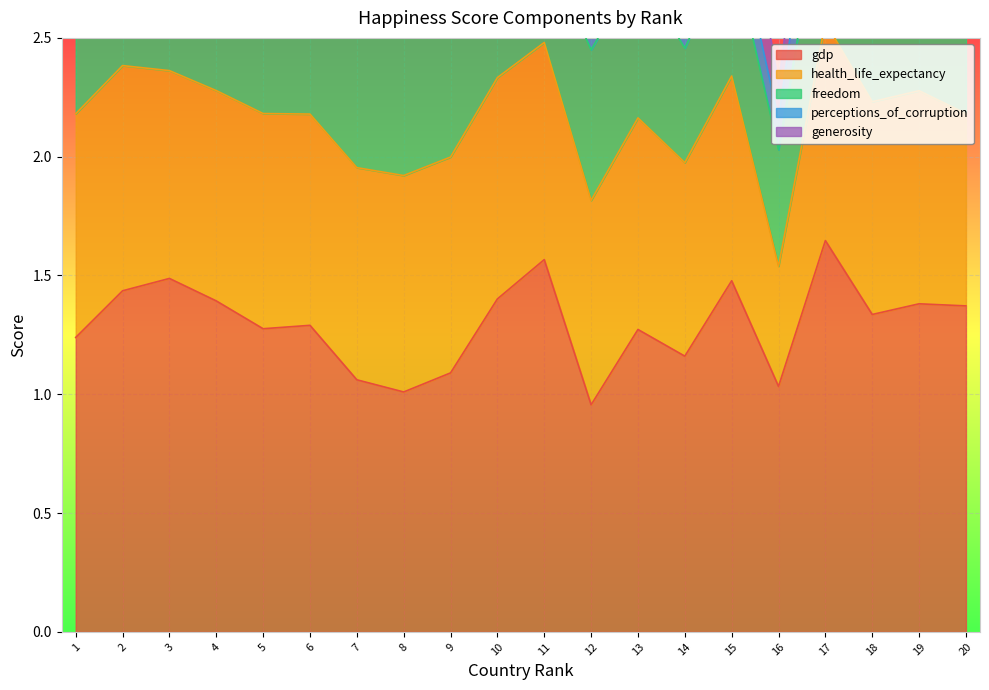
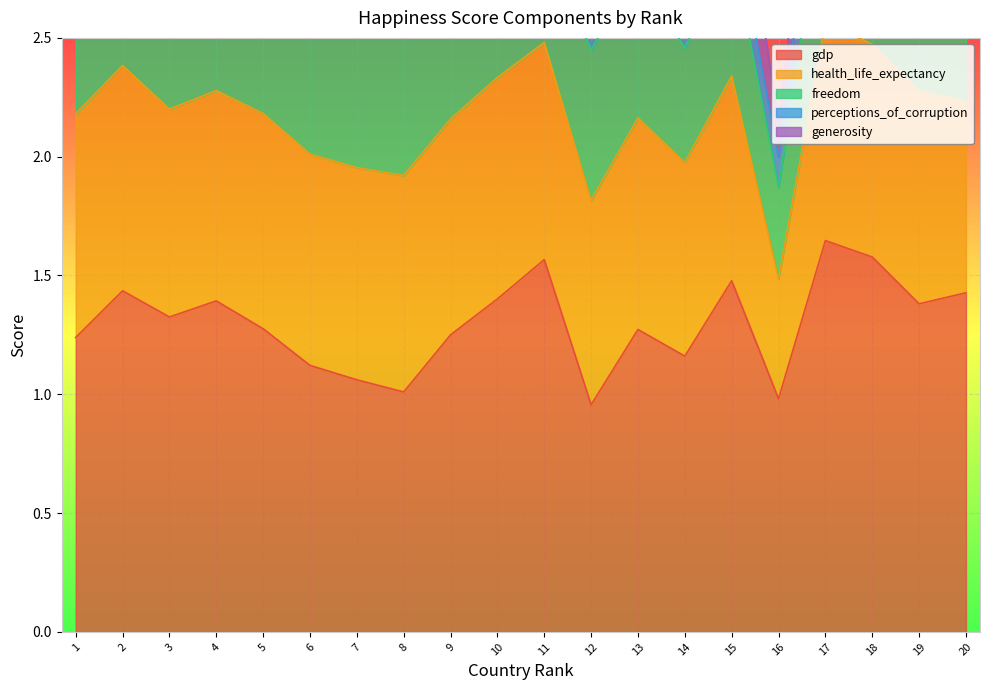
  {
    "gdp": {
      "1": 1.24,
      "2": 1.44,
-     "3": 1.49,
+     "3": 1.33,
      "4": 1.39,
      "5": 1.28,
-     "6": 1.29,
+     "6": 1.12,
      "7": 1.06,
      "8": 1.01,
-     "9": 1.09,
+     "9": 1.25,
      "10": 1.40,
      "11": 1.57,
      "12": 0.96,
      "13": 1.27,
      "14": 1.16,
      "15": 1.48,
-     "16": 1.03,
+     "16": 0.98,
      "17": 1.65,
-     "18": 1.34,
+     "18": 1.58,
      "19": 1.38,
-     "20": 1.37
+     "20": 1.43
    },
    "health_life_expectancy": {
      "1": 0.94,
      "2": 0.95,
      "3": 0.87,
      "4": 0.89,
      "5": 0.91,
      "6": 0.89,
      "7": 0.89,
      "8": 0.91,
      "9": 0.91,
      "10": 0.93,
      "11": 0.91,
      "12": 0.86,
      "13": 0.89,
      "14": 0.81,
      "15": 0.86,
      "16": 0.51
    },
    "freedom": {
      "12": 0.63,
      "14": 0.48,
-     "16": 0.49
+     "16": 0.38
    }
  }
